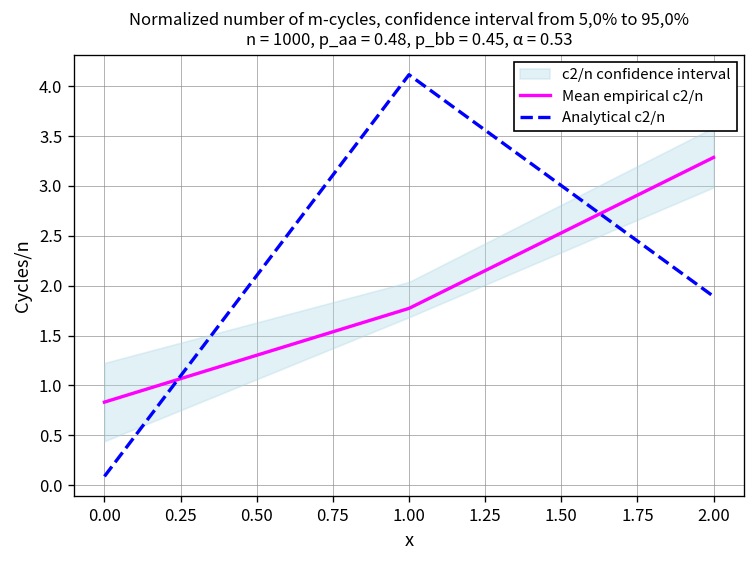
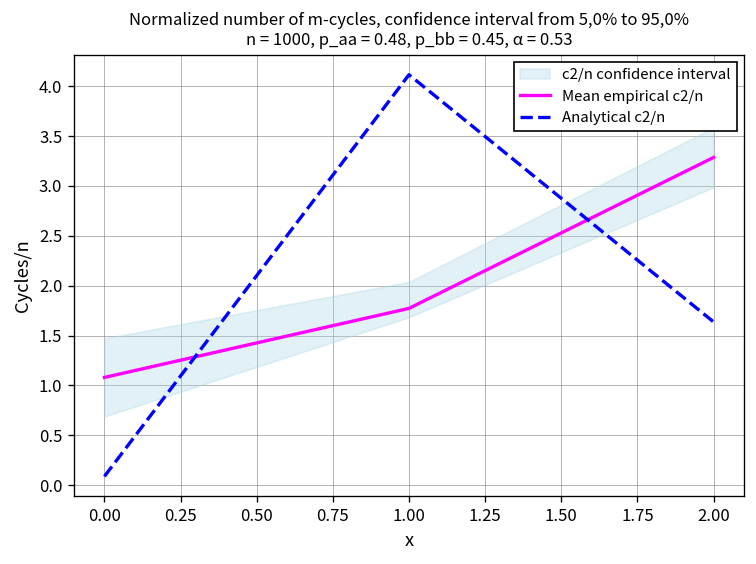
  {
    "Mean empirical c2/n": {
-     "0.00": 0.8,
+     "0.00": 1.1,
      "1.00": 1.8,
      "2.00": 3.3
    },
    "Analytical c2/n": {
      "0.00": 0.1,
      "1.00": 4.1,
-     "2.00": 1.9
+     "2.00": 1.6
    }
  }
